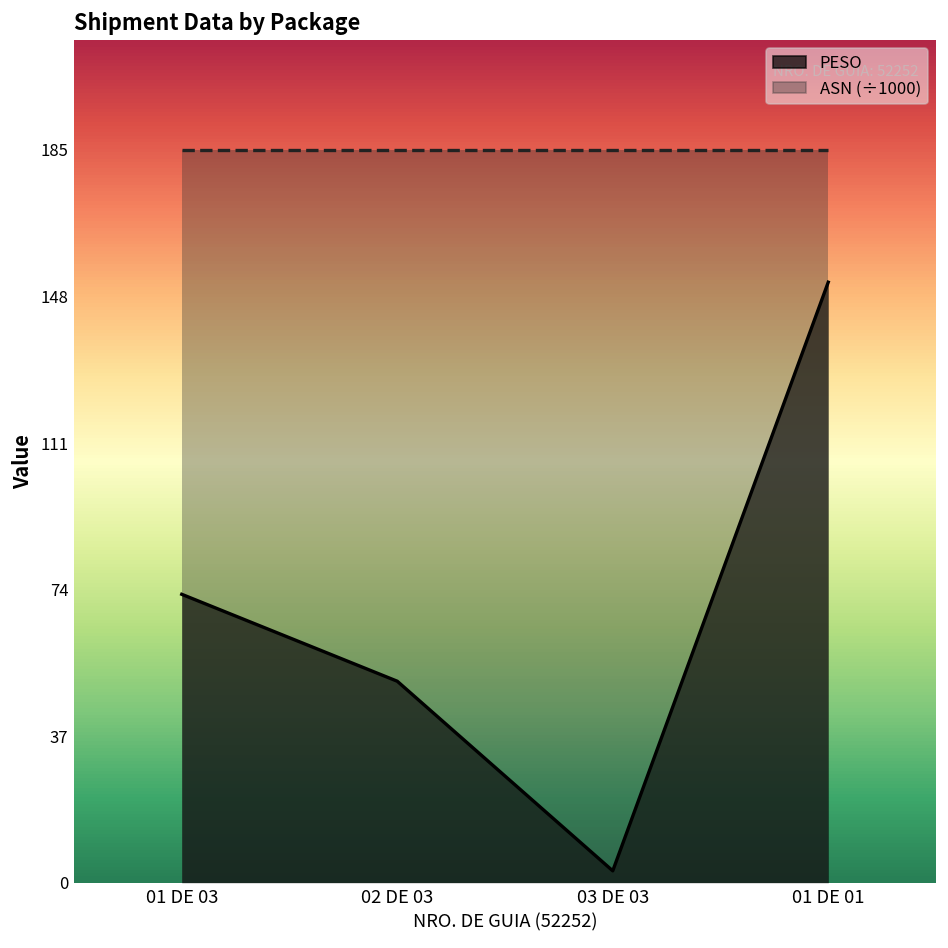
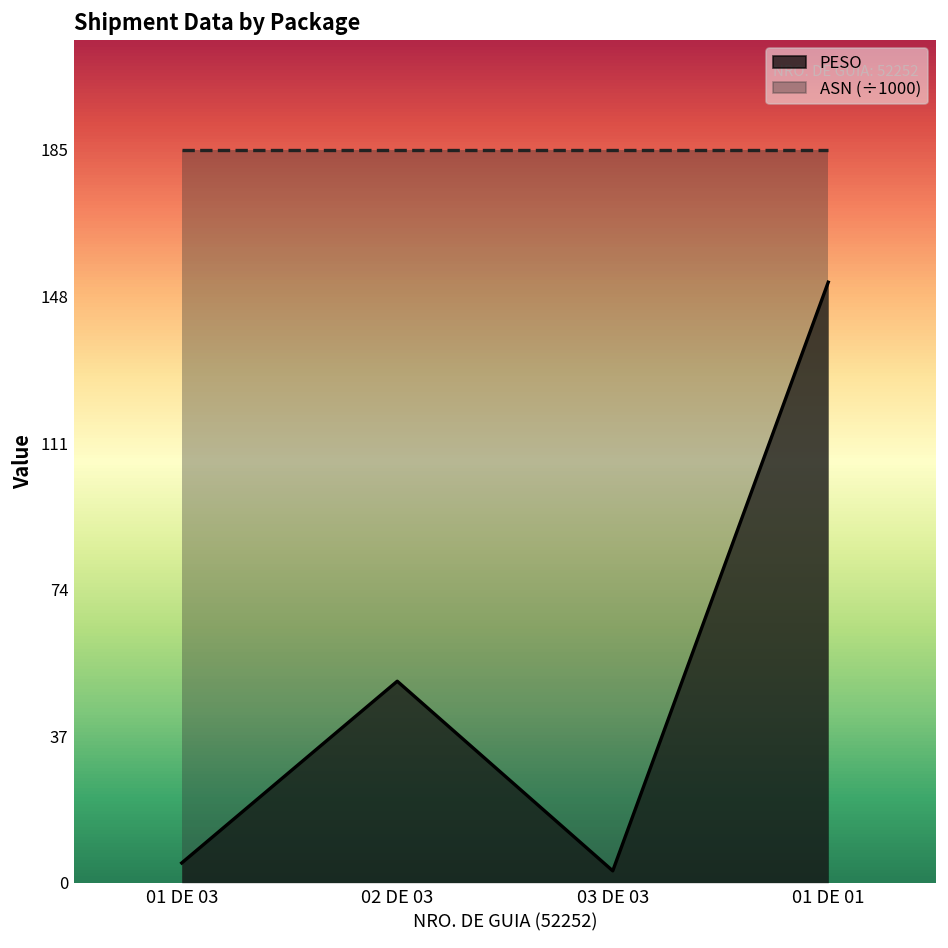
  {
    "PESO": {
-     "01 DE 03": 73,
+     "01 DE 03": 5,
      "02 DE 03": 51,
      "03 DE 03": 3,
      "01 DE 01": 152
    },
    "ASN (÷1000)": {
      "01 DE 03": 185,
      "02 DE 03": 185,
      "03 DE 03": 185,
      "01 DE 01": 185
    }
  }
